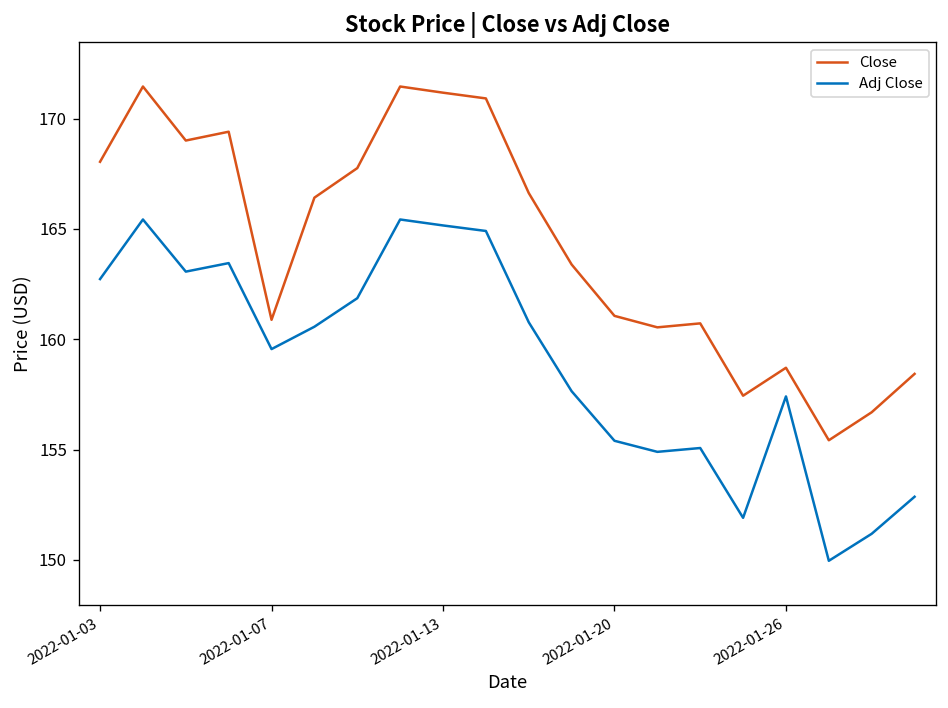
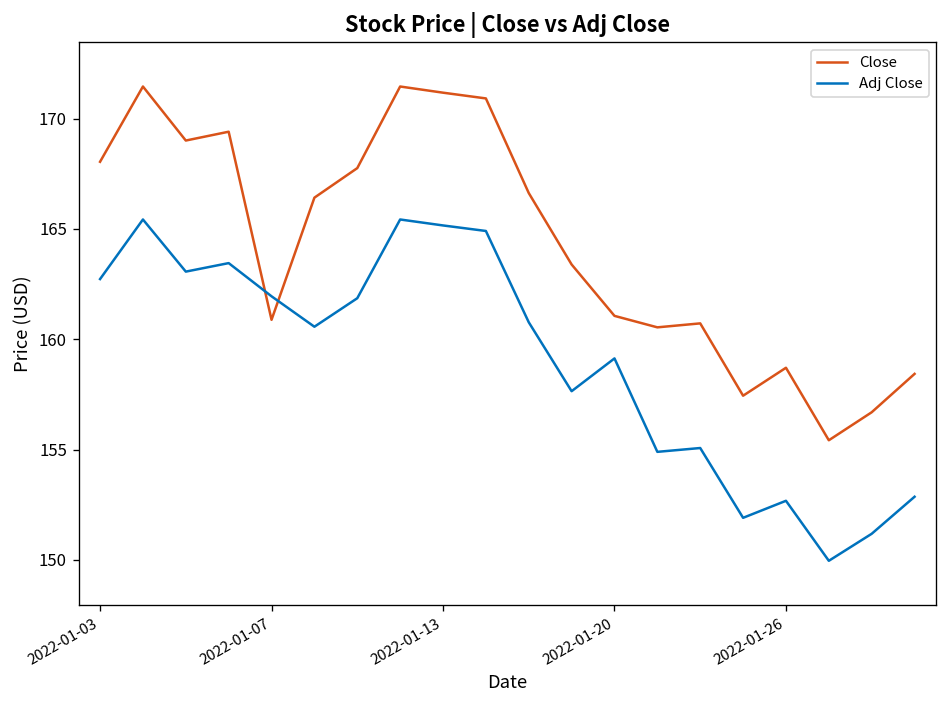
  {
    "Close": {
      "2022-01-03": 168.0,
      "2022-01-07": 160.9,
      "2022-01-13": 171.2,
      "2022-01-20": 161.1,
      "2022-01-26": 158.7
    },
    "Adj Close": {
      "2022-01-03": 162.7,
-     "2022-01-07": 159.6,
+     "2022-01-07": 161.9,
      "2022-01-13": 165.2,
-     "2022-01-20": 155.4,
-     "2022-01-26": 157.4
+     "2022-01-20": 159.1,
+     "2022-01-26": 152.7
    }
  }
